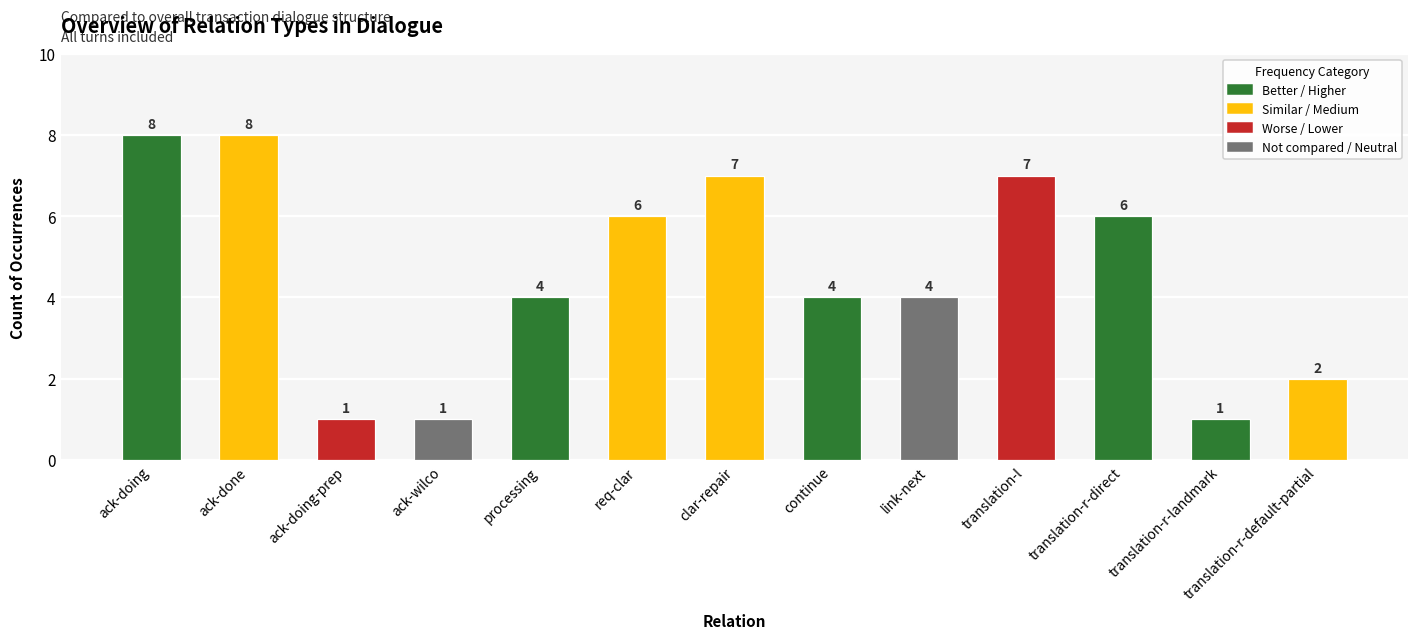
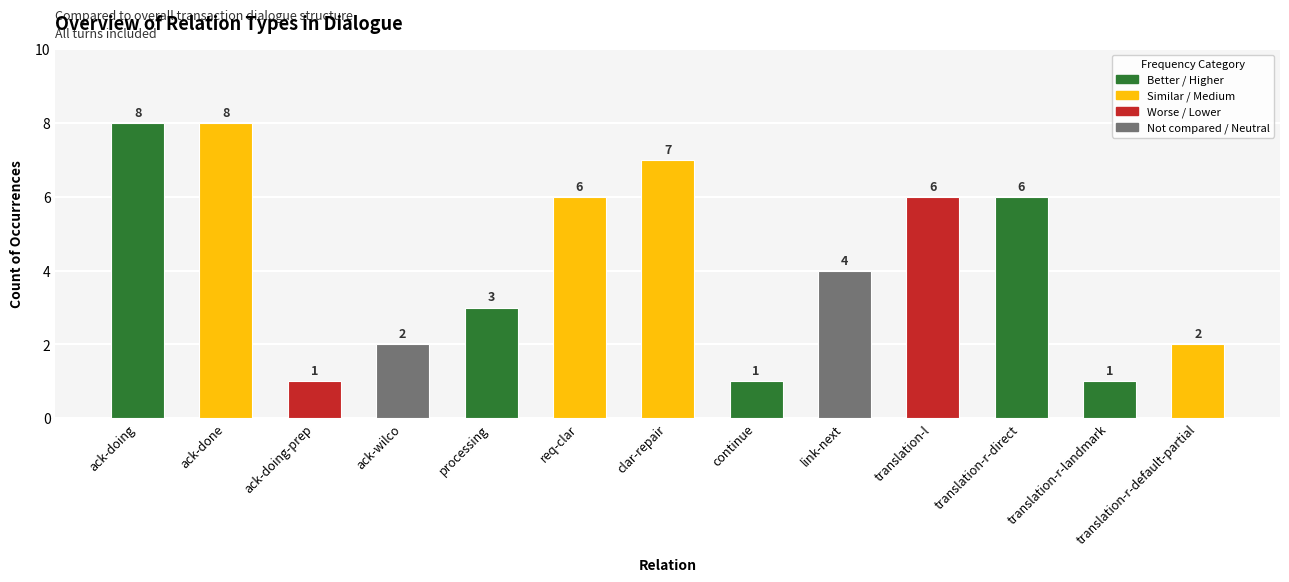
  {
    "ack-doing": 8,
    "ack-done": 8,
    "ack-doing-prep": 1,
-   "ack-wilco": 1,
-   "processing": 4,
+   "ack-wilco": 2,
+   "processing": 3,
    "req-clar": 6,
    "clar-repair": 7,
-   "continue": 4,
+   "continue": 1,
    "link-next": 4,
-   "translation-l": 7,
+   "translation-l": 6,
    "translation-r-direct": 6,
    "translation-r-landmark": 1,
    "translation-r-default-partial": 2
  }
